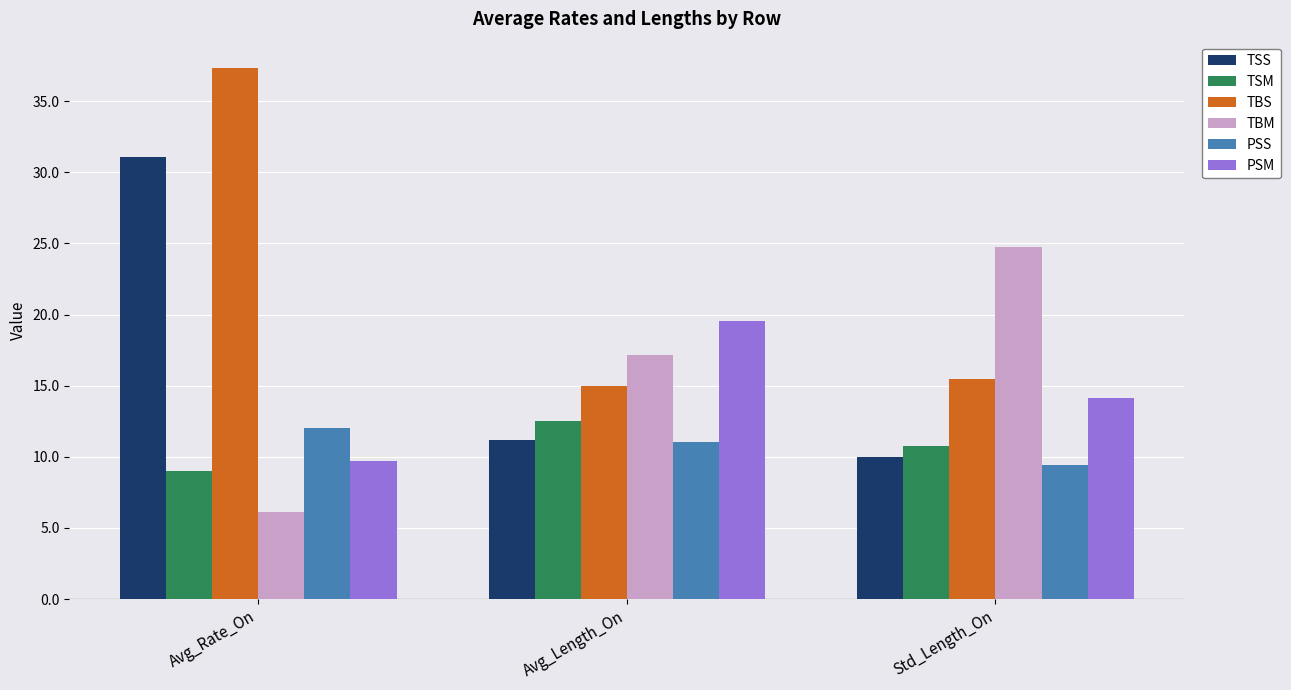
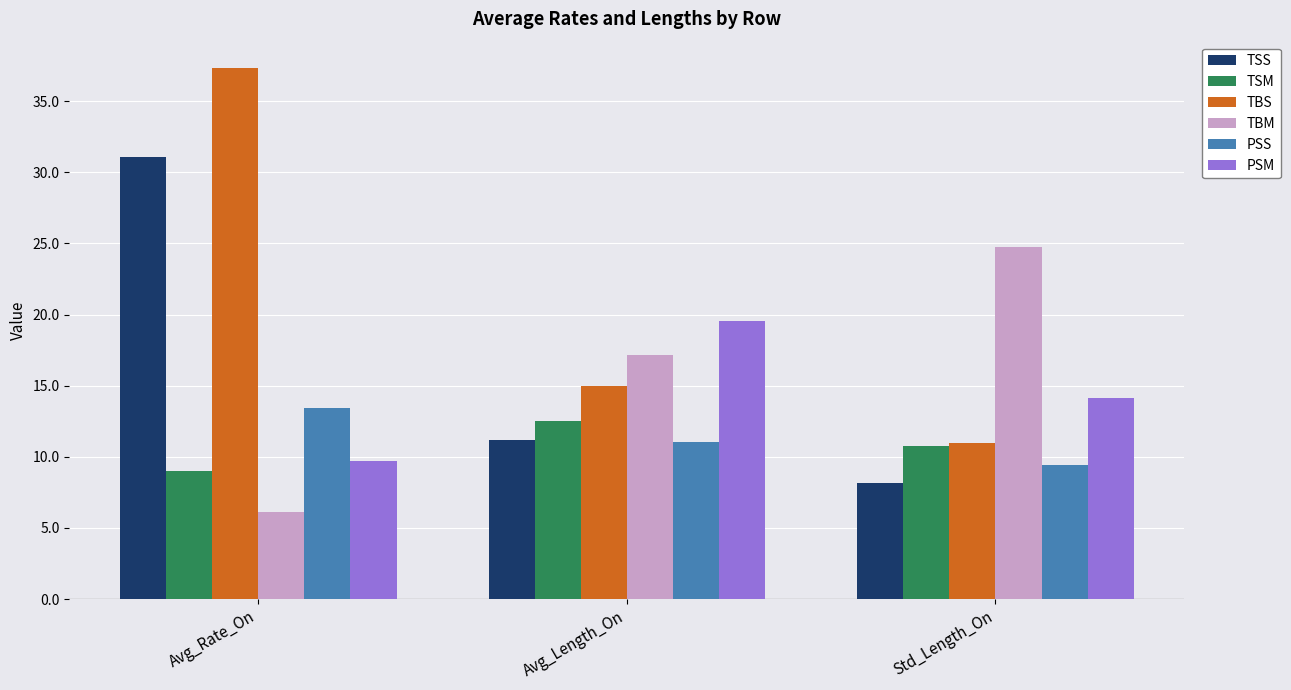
  {
    "TSS": {
      "Avg_Rate_On": 31.0,
      "Avg_Length_On": 11.2,
-     "Std_Length_On": 10.0
+     "Std_Length_On": 8.2
    },
    "TSM": {
      "Avg_Rate_On": 9.0,
      "Avg_Length_On": 12.5,
      "Std_Length_On": 10.8
    },
    "TBS": {
      "Avg_Rate_On": 37.3,
      "Avg_Length_On": 15.0,
-     "Std_Length_On": 15.5
+     "Std_Length_On": 10.9
    },
    "TBM": {
      "Avg_Rate_On": 6.1,
      "Avg_Length_On": 17.2,
      "Std_Length_On": 24.8
    },
    "PSS": {
-     "Avg_Rate_On": 12.1,
+     "Avg_Rate_On": 13.4,
      "Avg_Length_On": 11.1,
      "Std_Length_On": 9.5
    },
    "PSM": {
      "Avg_Rate_On": 9.7,
      "Avg_Length_On": 19.5,
      "Std_Length_On": 14.2
    }
  }
